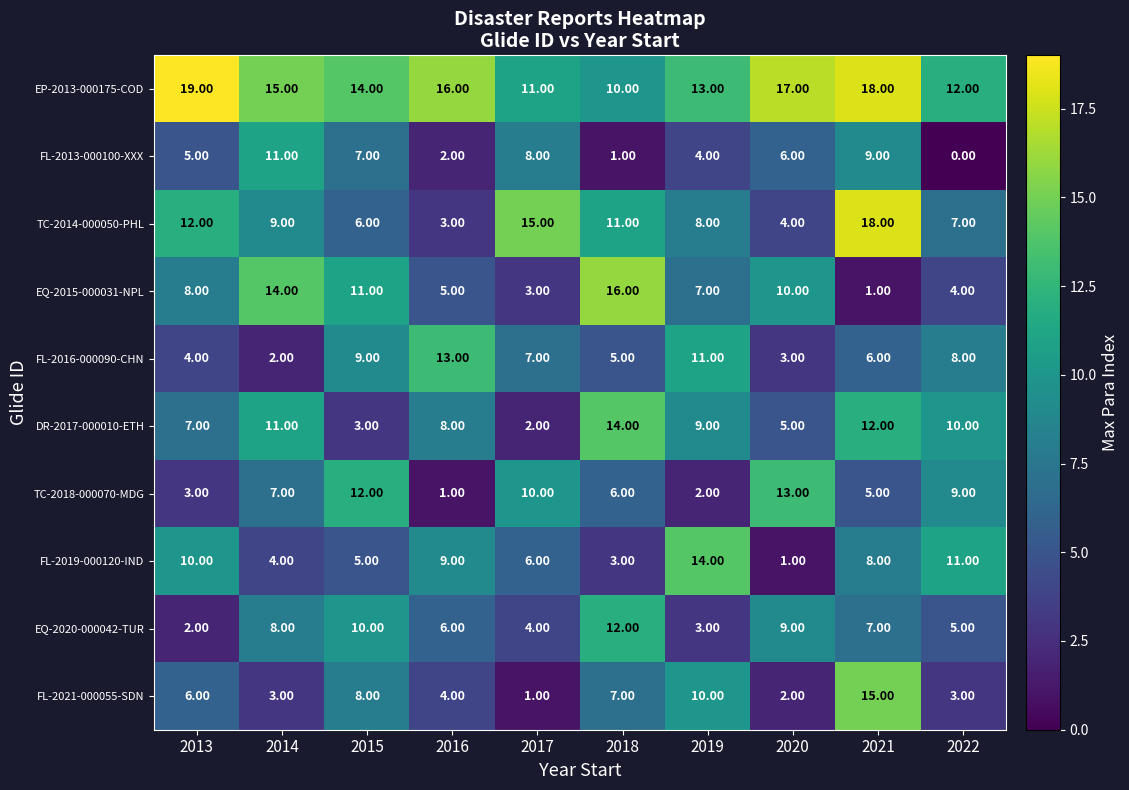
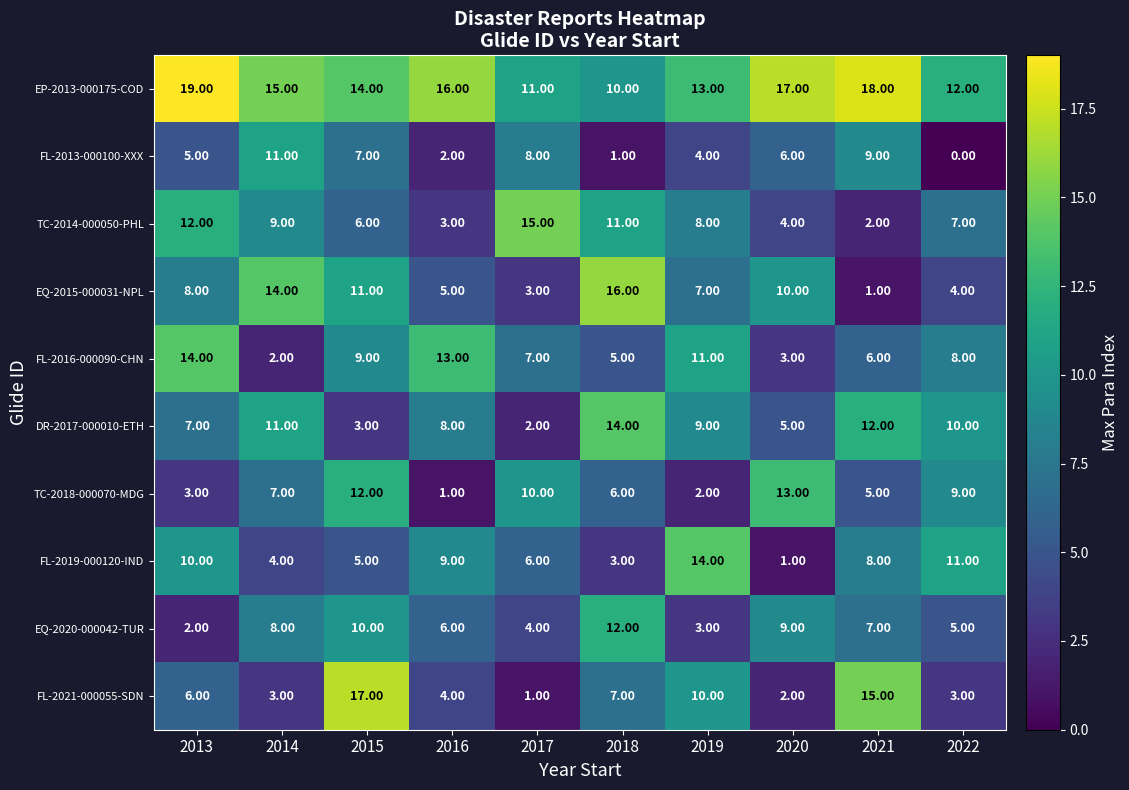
  {
    "EP-2013-000175-COD": {
      "2013": 19.00,
      "2014": 15.00,
      "2015": 14.00,
      "2016": 16.00,
      "2017": 11.00,
      "2018": 10.00,
      "2019": 13.00,
      "2020": 17.00,
      "2021": 18.00,
      "2022": 12.00
    },
    "FL-2013-000100-XXX": {
      "2013": 5.00,
      "2014": 11.00,
      "2015": 7.00,
      "2016": 2.00,
      "2017": 8.00,
      "2018": 1.00,
      "2019": 4.00,
      "2020": 6.00,
      "2021": 9.00,
      "2022": 0.00
    },
    "TC-2014-000050-PHL": {
      "2013": 12.00,
      "2014": 9.00,
      "2015": 6.00,
      "2016": 3.00,
      "2017": 15.00,
      "2018": 11.00,
      "2019": 8.00,
      "2020": 4.00,
-     "2021": 18.00,
+     "2021": 2.00,
      "2022": 7.00
    },
    "EQ-2015-000031-NPL": {
      "2013": 8.00,
      "2014": 14.00,
      "2015": 11.00,
      "2016": 5.00,
      "2017": 3.00,
      "2018": 16.00,
      "2019": 7.00,
      "2020": 10.00,
      "2021": 1.00,
      "2022": 4.00
    },
    "FL-2016-000090-CHN": {
-     "2013": 4.00,
+     "2013": 14.00,
      "2014": 2.00,
      "2015": 9.00,
      "2016": 13.00,
      "2017": 7.00,
      "2018": 5.00,
      "2019": 11.00,
      "2020": 3.00,
      "2021": 6.00,
      "2022": 8.00
    },
    "DR-2017-000010-ETH": {
      "2013": 7.00,
      "2014": 11.00,
      "2015": 3.00,
      "2016": 8.00,
      "2017": 2.00,
      "2018": 14.00,
      "2019": 9.00,
      "2020": 5.00,
      "2021": 12.00,
      "2022": 10.00
    },
    "TC-2018-000070-MDG": {
      "2013": 3.00,
      "2014": 7.00,
      "2015": 12.00,
      "2016": 1.00,
      "2017": 10.00,
      "2018": 6.00,
      "2019": 2.00,
      "2020": 13.00,
      "2021": 5.00,
      "2022": 9.00
    },
    "FL-2019-000120-IND": {
      "2013": 10.00,
      "2014": 4.00,
      "2015": 5.00,
      "2016": 9.00,
      "2017": 6.00,
      "2018": 3.00,
      "2019": 14.00,
      "2020": 1.00,
      "2021": 8.00,
      "2022": 11.00
    },
    "EQ-2020-000042-TUR": {
      "2013": 2.00,
      "2014": 8.00,
      "2015": 10.00,
      "2016": 6.00,
      "2017": 4.00,
      "2018": 12.00,
      "2019": 3.00,
      "2020": 9.00,
      "2021": 7.00,
      "2022": 5.00
    },
    "FL-2021-000055-SDN": {
      "2013": 6.00,
      "2014": 3.00,
-     "2015": 8.00,
+     "2015": 17.00,
      "2016": 4.00,
      "2017": 1.00,
      "2018": 7.00,
      "2019": 10.00,
      "2020": 2.00,
      "2021": 15.00,
      "2022": 3.00
    }
  }
